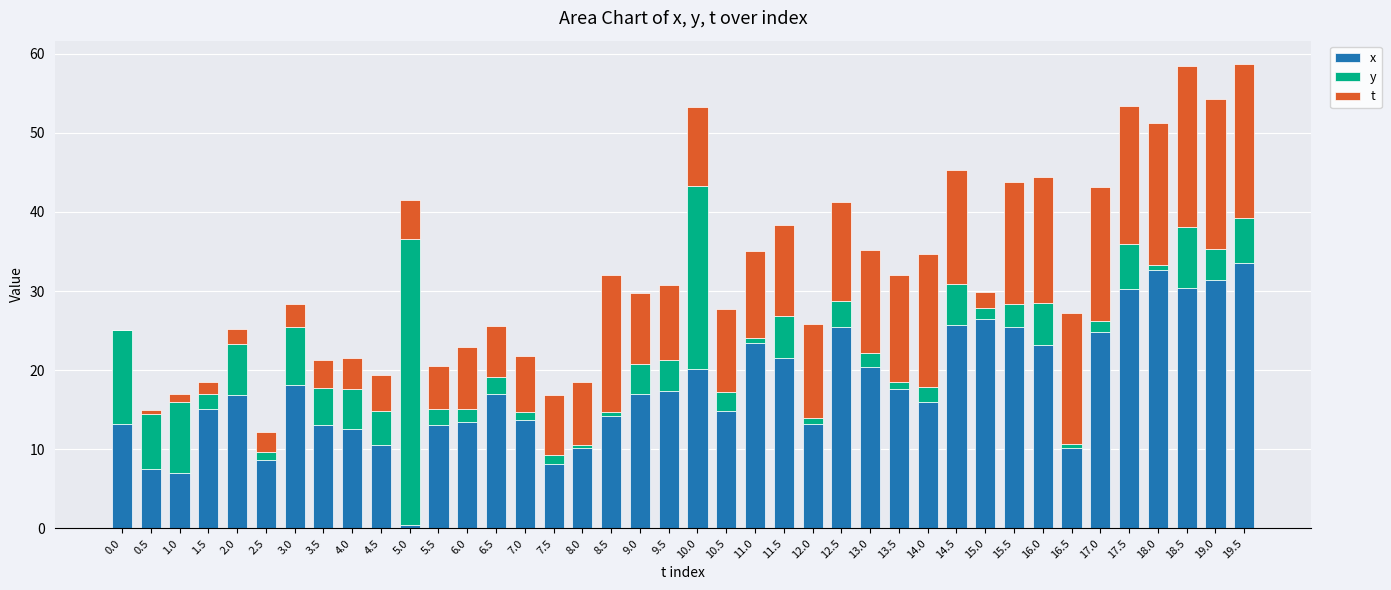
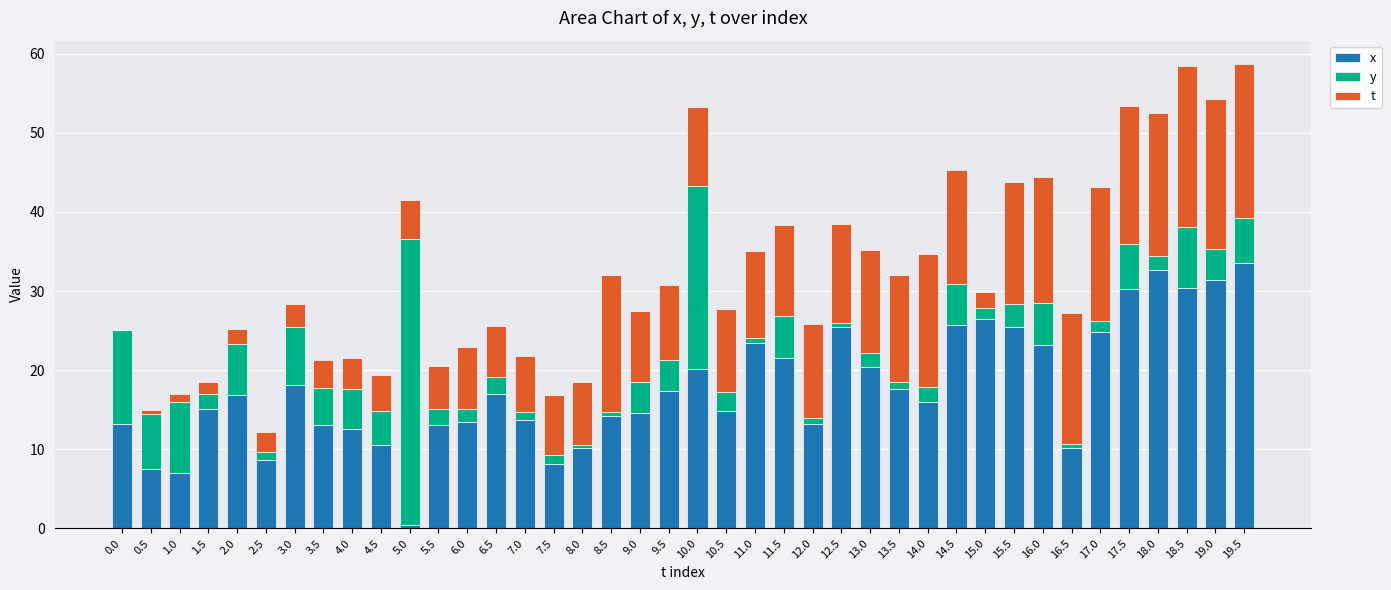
  {
    "x": {
      "0.0": 13,
      "0.5": 8,
      "1.0": 7,
      "1.5": 15,
      "2.0": 17,
      "2.5": 9,
      "3.0": 18,
      "3.5": 13,
      "4.0": 13,
      "4.5": 11,
      "5.0": 0,
      "5.5": 13,
      "6.0": 13,
      "6.5": 17,
      "7.0": 14,
      "7.5": 8,
      "8.0": 10,
      "8.5": 14,
-     "9.0": 17,
+     "9.0": 15,
      "9.5": 17,
      "10.0": 20,
      "10.5": 15,
      "11.0": 23,
      "11.5": 22,
      "12.0": 13,
      "12.5": 25,
      "13.0": 20,
      "13.5": 18,
      "14.0": 16,
      "14.5": 26,
      "15.0": 26,
      "15.5": 26,
      "16.0": 23,
      "16.5": 10,
      "17.0": 25,
      "17.5": 30,
      "18.0": 33,
      "18.5": 30,
      "19.0": 31,
      "19.5": 33
    },
    "y": {
      "0.0": 12,
      "0.5": 7,
      "1.0": 9,
      "1.5": 2,
      "2.0": 6,
      "2.5": 1,
      "3.0": 7,
      "3.5": 5,
      "4.0": 5,
      "4.5": 4,
      "5.0": 36,
      "5.5": 2,
      "6.0": 2,
      "6.5": 2,
      "7.0": 1,
      "7.5": 1,
      "8.0": 0,
      "8.5": 0,
      "9.0": 4,
      "9.5": 4,
      "10.0": 23,
      "10.5": 2,
      "11.0": 1,
      "11.5": 5,
      "12.0": 1,
-     "12.5": 3,
+     "12.5": 1,
      "13.0": 2,
      "13.5": 1,
      "14.0": 2,
      "14.5": 5,
      "15.0": 1,
      "15.5": 3,
      "16.0": 5,
      "16.5": 1,
      "17.0": 1,
      "17.5": 6,
-     "18.0": 1,
+     "18.0": 2,
      "18.5": 8,
      "19.0": 4,
      "19.5": 6
    },
    "t": {
      "0.0": 0,
      "0.5": 1,
      "1.0": 1,
      "1.5": 2,
      "2.0": 2,
      "2.5": 3,
      "3.0": 3,
      "3.5": 4,
      "4.0": 4,
      "4.5": 5,
      "5.0": 5,
      "5.5": 6,
      "6.0": 8,
      "6.5": 7,
      "7.0": 7,
      "7.5": 8,
      "8.0": 8,
      "8.5": 17,
      "9.0": 9,
      "9.5": 10,
      "10.0": 10,
      "10.5": 11,
      "11.0": 11,
      "11.5": 12,
      "12.0": 12,
      "12.5": 13,
      "13.0": 13,
      "13.5": 14,
      "14.0": 17,
      "14.5": 15,
      "15.0": 2,
      "15.5": 16,
      "16.0": 16,
      "16.5": 17,
      "17.0": 17,
      "17.5": 18,
      "18.0": 18,
      "18.5": 20,
      "19.0": 19,
      "19.5": 20
    }
  }
